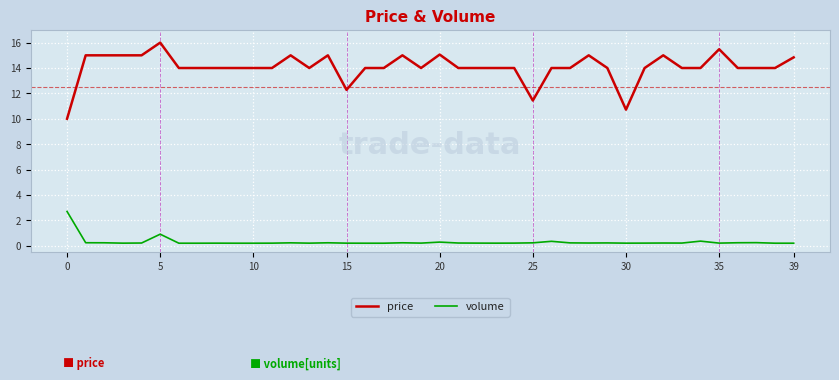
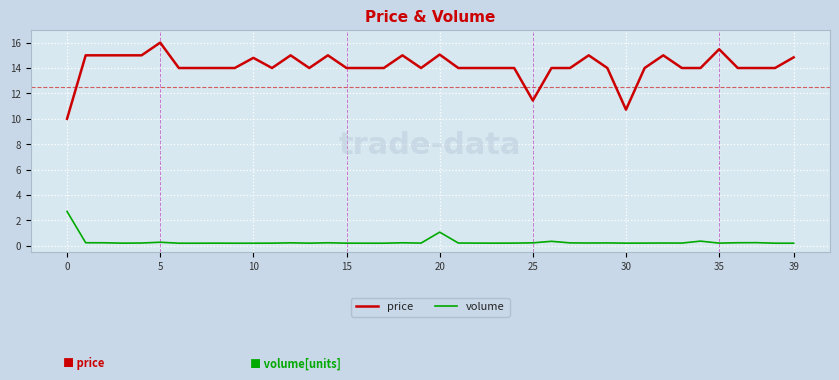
  {
    "price": {
      "0": 10.0,
      "5": 16.0,
-     "10": 14.0,
-     "15": 12.3,
+     "10": 14.8,
+     "15": 14.0,
      "20": 15.1,
      "25": 11.4,
      "30": 10.7,
      "35": 15.5,
      "39": 14.8
    },
    "volume": {
      "0": 2.7,
-     "5": 0.9,
+     "5": 0.3,
      "10": 0.2,
      "15": 0.2,
-     "20": 0.3,
+     "20": 1.1,
      "25": 0.2,
      "30": 0.2,
      "35": 0.2,
      "39": 0.2
    }
  }
